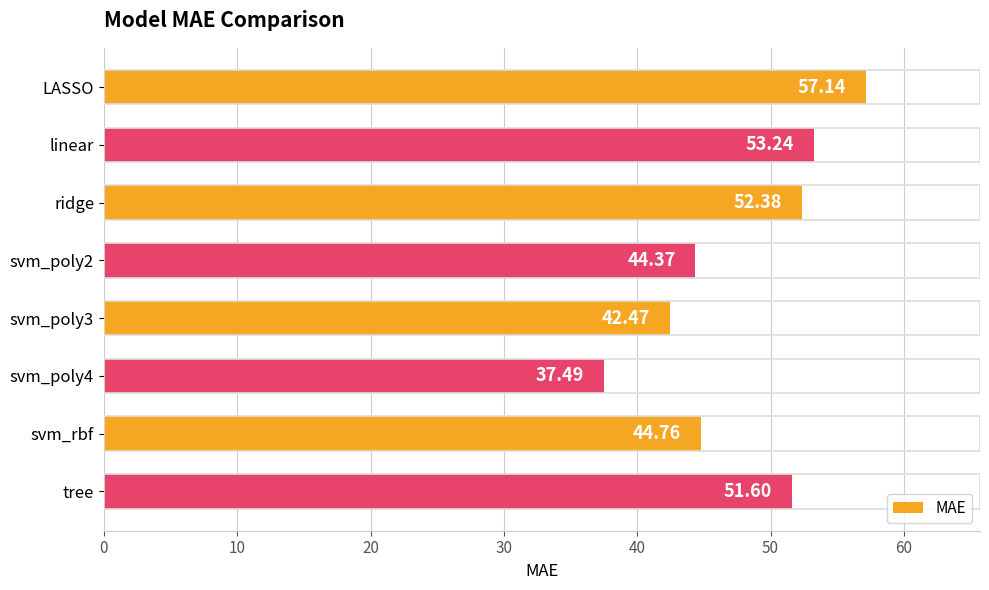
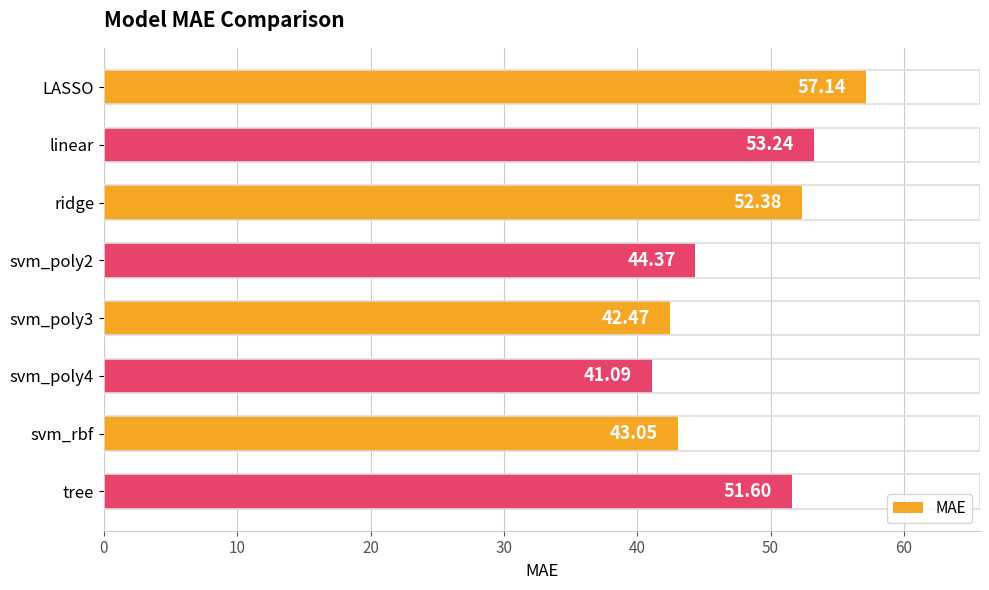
  {
    "LASSO": 57.14,
    "linear": 53.24,
    "ridge": 52.38,
    "svm_poly2": 44.37,
    "svm_poly3": 42.47,
-   "svm_poly4": 37.49,
-   "svm_rbf": 44.76,
+   "svm_poly4": 41.09,
+   "svm_rbf": 43.05,
    "tree": 51.60
  }
